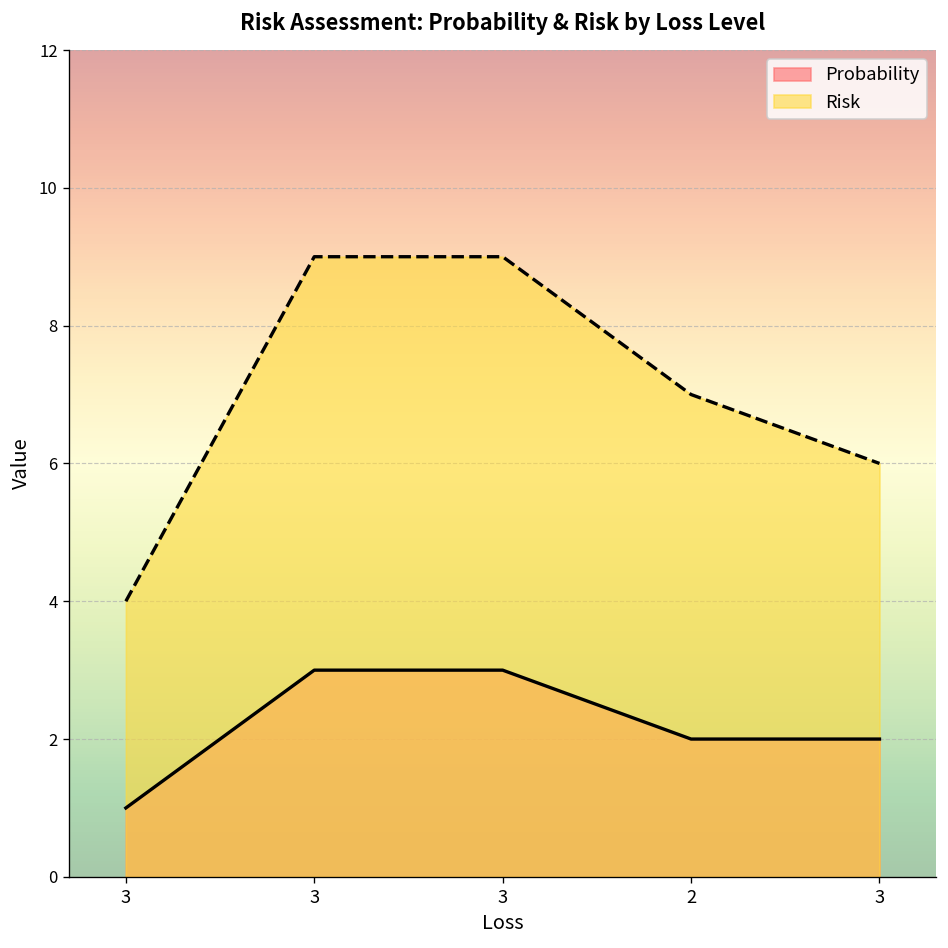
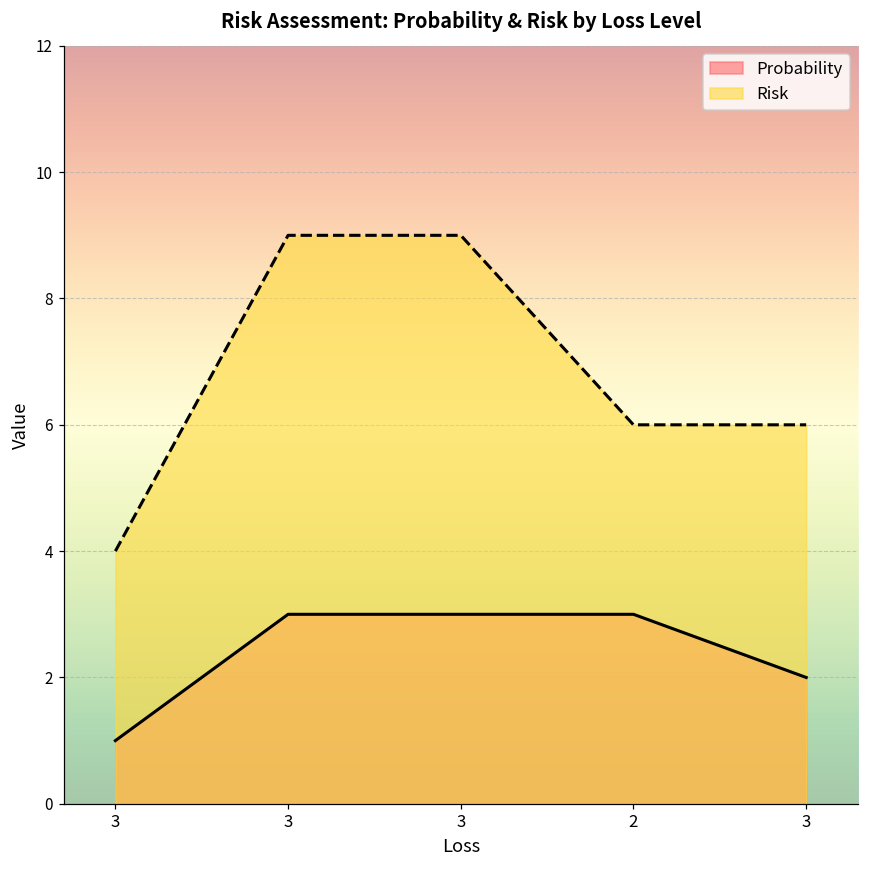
  {
    "Probability": {
-     "2": 2
+     "2": 3
    },
    "Risk": {
-     "2": 7
+     "2": 6
    }
  }
